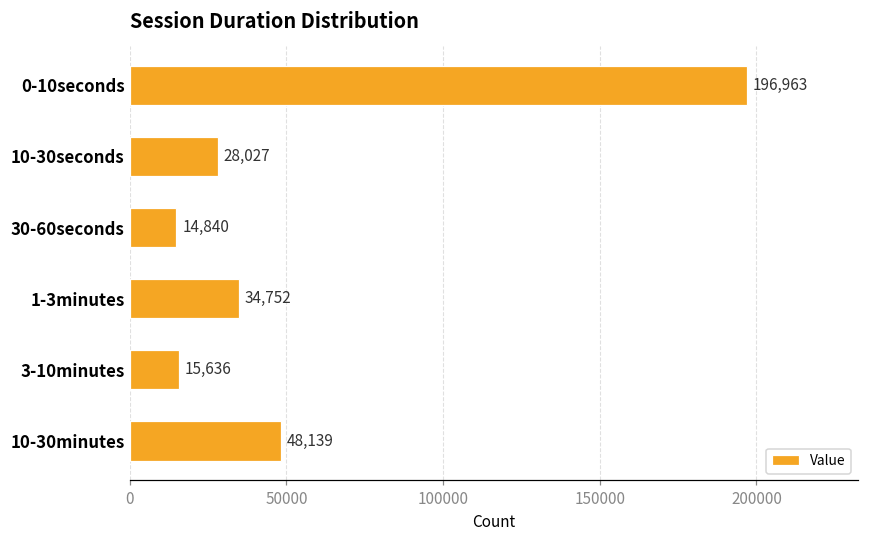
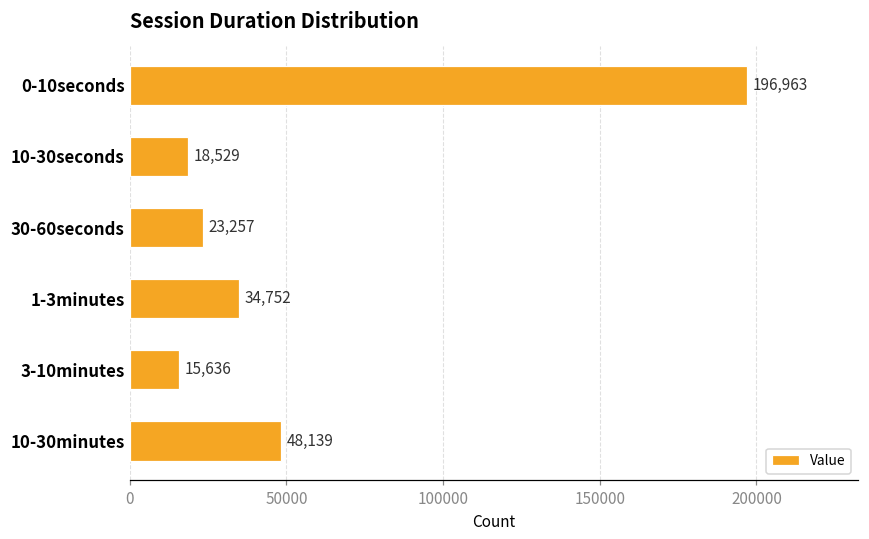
  {
    "0-10seconds": "196,963",
-   "10-30seconds": "28,027",
-   "30-60seconds": "14,840",
+   "10-30seconds": "18,529",
+   "30-60seconds": "23,257",
    "1-3minutes": "34,752",
    "3-10minutes": "15,636",
    "10-30minutes": "48,139"
  }
